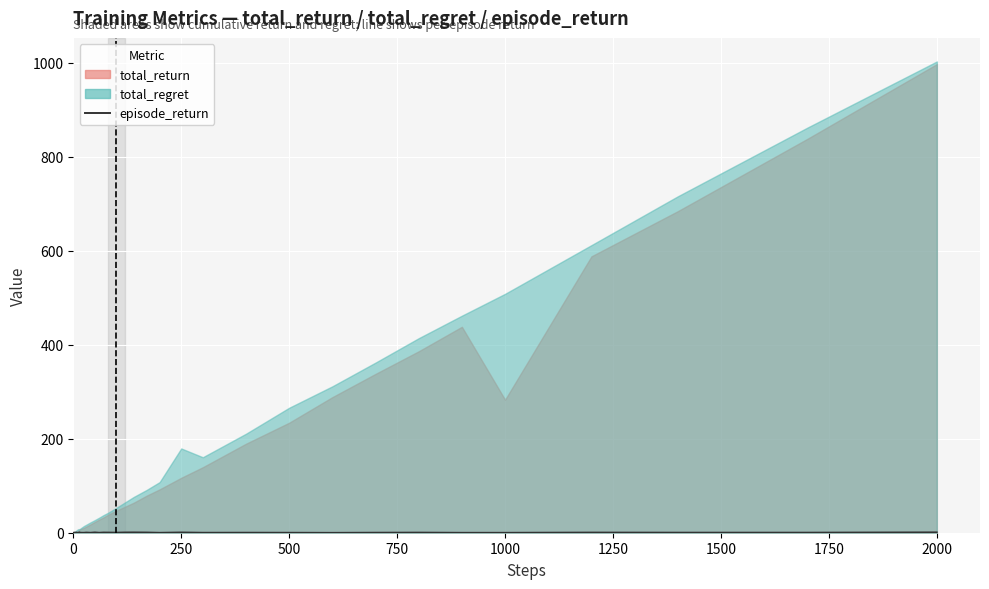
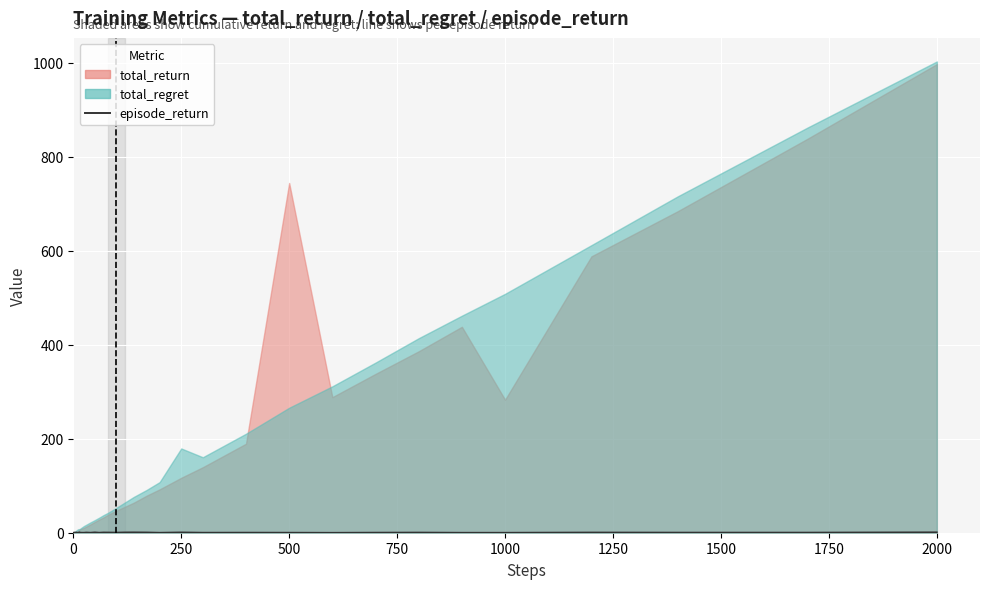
  {
    "episode_return": {
      "250": 0,
      "500": 0,
      "1000": 0,
      "2000": 0
    },
    "total_return": {
      "250": 120,
-     "500": 230,
+     "500": 740,
      "1000": 280,
      "2000": 1000
    },
    "total_regret": {
      "250": 180,
      "500": 270,
      "1000": 510,
      "2000": 1000
    }
  }
